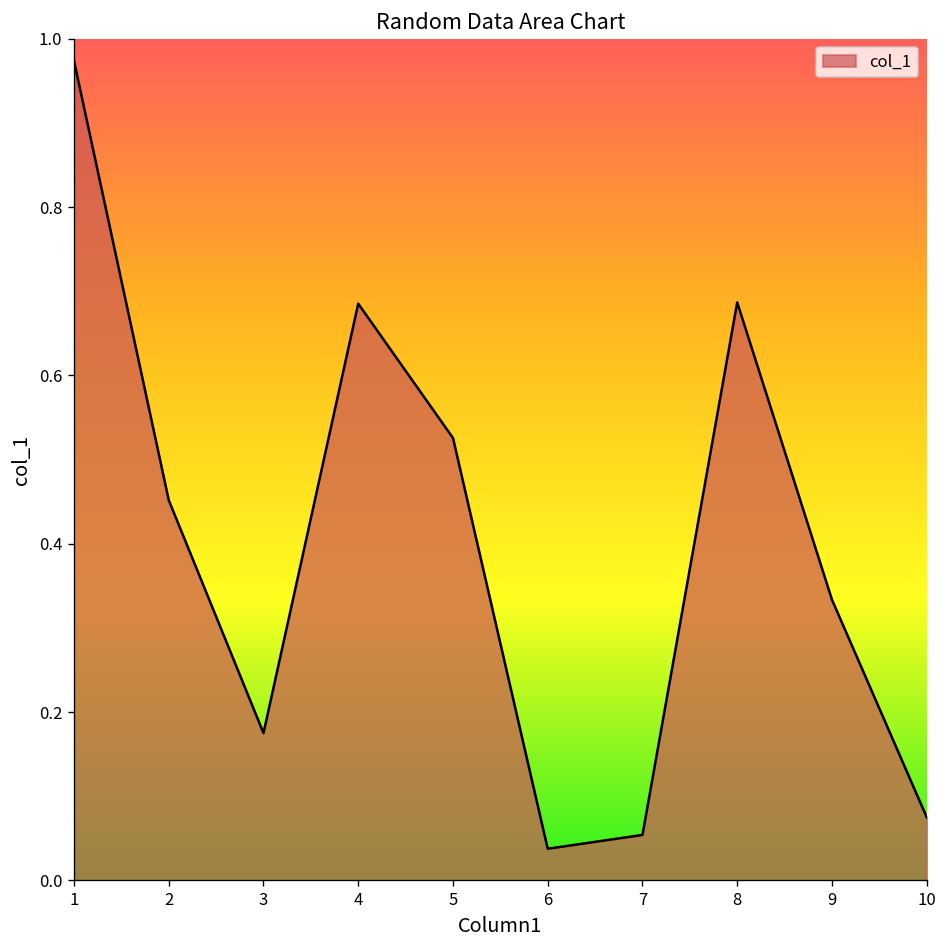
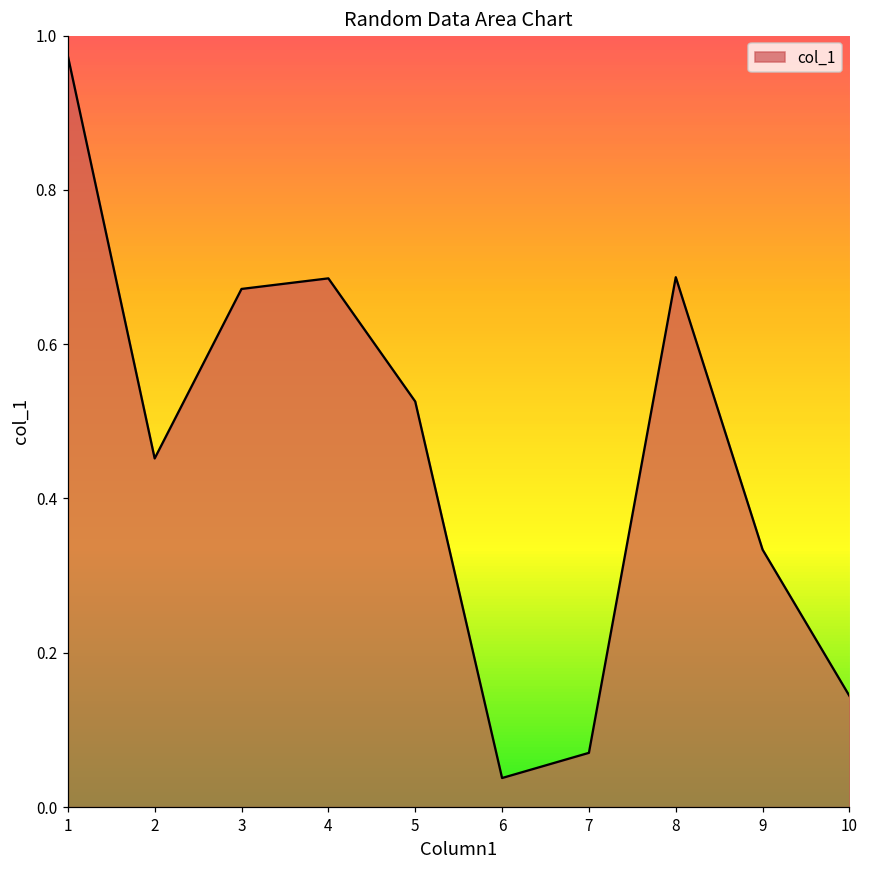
  {
    "1": 0.97,
    "2": 0.45,
-   "3": 0.18,
+   "3": 0.67,
    "4": 0.69,
    "5": 0.53,
    "6": 0.04,
-   "7": 0.05,
+   "7": 0.07,
    "8": 0.69,
    "9": 0.33,
-   "10": 0.08
+   "10": 0.14
  }
